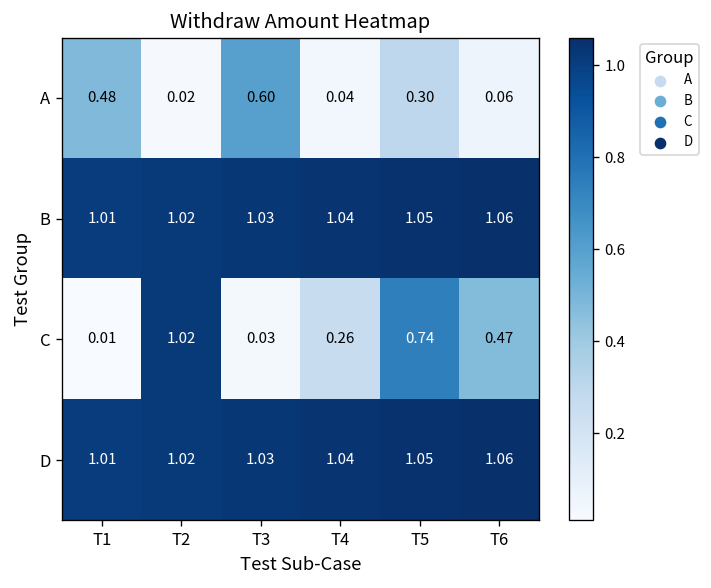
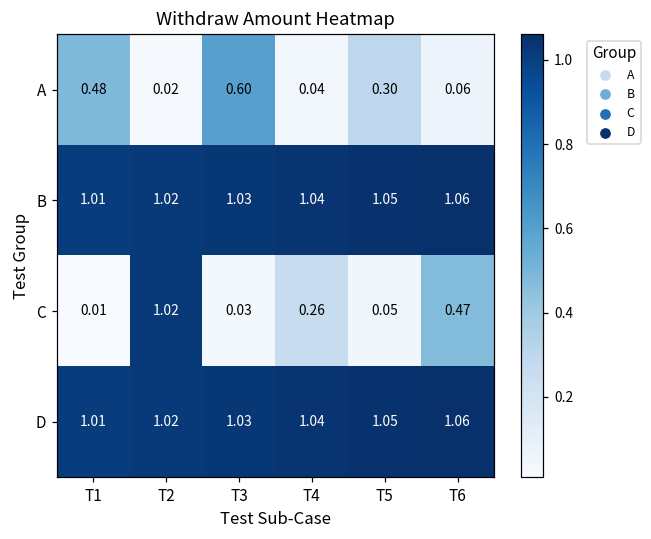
  {
    "A": {
      "T1": 0.48,
      "T2": 0.02,
      "T3": 0.60,
      "T4": 0.04,
      "T5": 0.30,
      "T6": 0.06
    },
    "B": {
      "T1": 1.01,
      "T2": 1.02,
      "T3": 1.03,
      "T4": 1.04,
      "T5": 1.05,
      "T6": 1.06
    },
    "C": {
      "T1": 0.01,
      "T2": 1.02,
      "T3": 0.03,
      "T4": 0.26,
-     "T5": 0.74,
+     "T5": 0.05,
      "T6": 0.47
    },
    "D": {
      "T1": 1.01,
      "T2": 1.02,
      "T3": 1.03,
      "T4": 1.04,
      "T5": 1.05,
      "T6": 1.06
    }
  }
